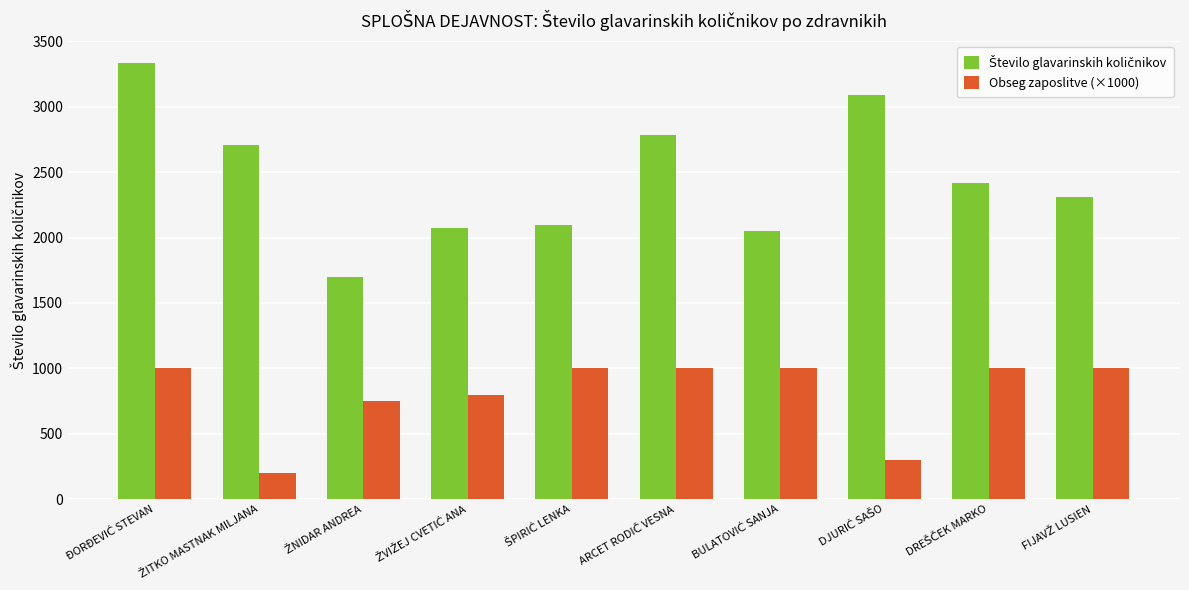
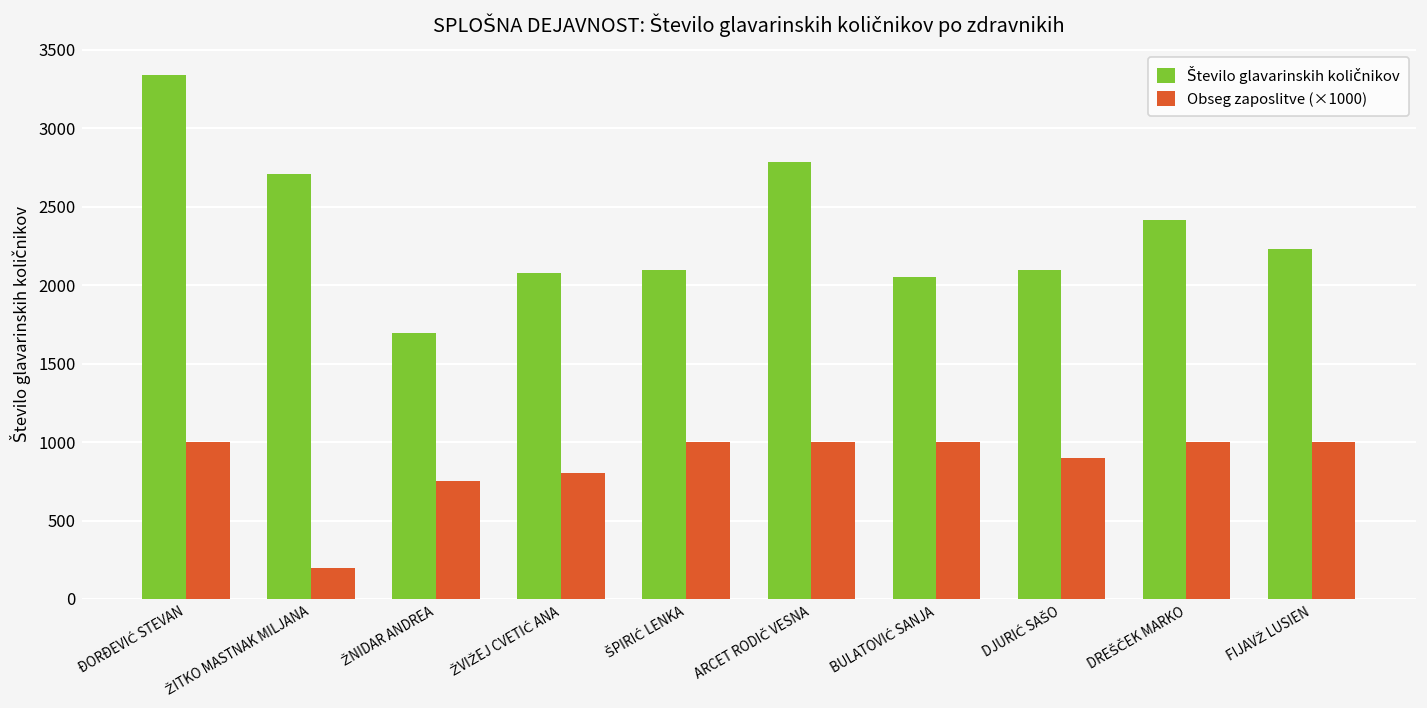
  {
    "Število glavarinskih količnikov": {
      "ĐORĐEVIĆ STEVAN": 3340,
      "ŽITKO MASTNAK MILJANA": 2710,
      "ŽNIDAR ANDREA": 1700,
      "ŽVIŽEJ CVETIĆ ANA": 2080,
      "ŠPIRIĆ LENKA": 2090,
      "ARCET RODIČ VESNA": 2780,
      "BULATOVIĆ SANJA": 2050,
-     "DJURIĆ SAŠO": 3090,
+     "DJURIĆ SAŠO": 2100,
      "DREŠČEK MARKO": 2420,
-     "FIJAVŽ LUSIEN": 2310
+     "FIJAVŽ LUSIEN": 2230
    },
    "Obseg zaposlitve (×1000)": {
      "ĐORĐEVIĆ STEVAN": 1000,
      "ŽITKO MASTNAK MILJANA": 200,
      "ŽNIDAR ANDREA": 750,
      "ŽVIŽEJ CVETIĆ ANA": 800,
      "ŠPIRIĆ LENKA": 1000,
      "ARCET RODIČ VESNA": 1000,
      "BULATOVIĆ SANJA": 1000,
-     "DJURIĆ SAŠO": 300,
+     "DJURIĆ SAŠO": 900,
      "DREŠČEK MARKO": 1000,
      "FIJAVŽ LUSIEN": 1000
    }
  }
